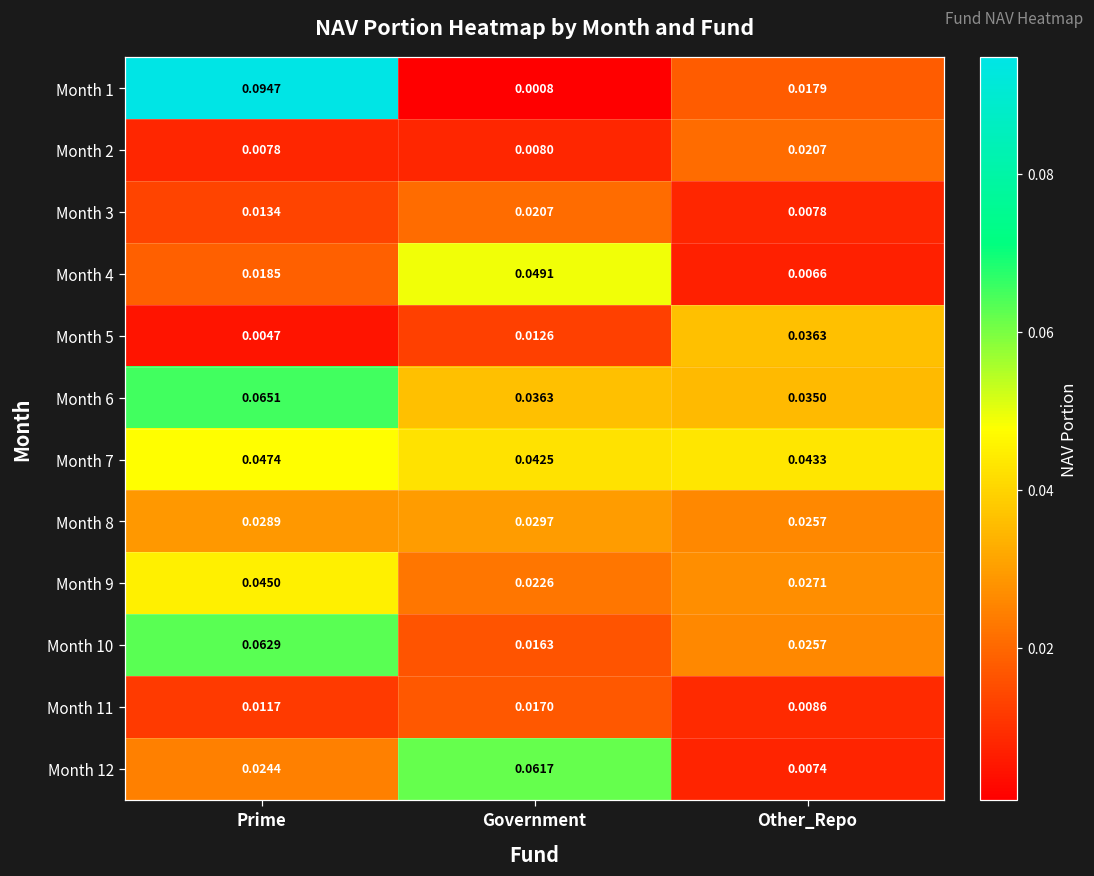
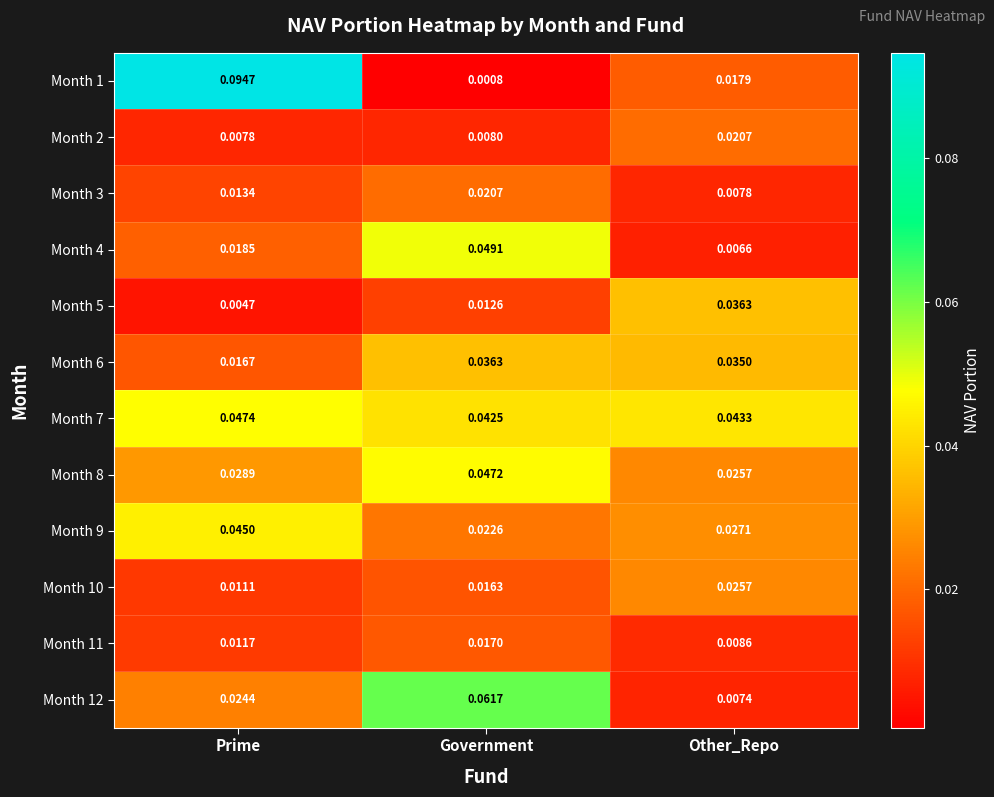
  {
    "Month 1": {
      "Prime": 0.0947,
      "Government": 0.0008,
      "Other_Repo": 0.0179
    },
    "Month 2": {
      "Prime": 0.0078,
      "Government": 0.0080,
      "Other_Repo": 0.0207
    },
    "Month 3": {
      "Prime": 0.0134,
      "Government": 0.0207,
      "Other_Repo": 0.0078
    },
    "Month 4": {
      "Prime": 0.0185,
      "Government": 0.0491,
      "Other_Repo": 0.0066
    },
    "Month 5": {
      "Prime": 0.0047,
      "Government": 0.0126,
      "Other_Repo": 0.0363
    },
    "Month 6": {
-     "Prime": 0.0651,
+     "Prime": 0.0167,
      "Government": 0.0363,
      "Other_Repo": 0.0350
    },
    "Month 7": {
      "Prime": 0.0474,
      "Government": 0.0425,
      "Other_Repo": 0.0433
    },
    "Month 8": {
      "Prime": 0.0289,
-     "Government": 0.0297,
+     "Government": 0.0472,
      "Other_Repo": 0.0257
    },
    "Month 9": {
      "Prime": 0.0450,
      "Government": 0.0226,
      "Other_Repo": 0.0271
    },
    "Month 10": {
-     "Prime": 0.0629,
+     "Prime": 0.0111,
      "Government": 0.0163,
      "Other_Repo": 0.0257
    },
    "Month 11": {
      "Prime": 0.0117,
      "Government": 0.0170,
      "Other_Repo": 0.0086
    },
    "Month 12": {
      "Prime": 0.0244,
      "Government": 0.0617,
      "Other_Repo": 0.0074
    }
  }
